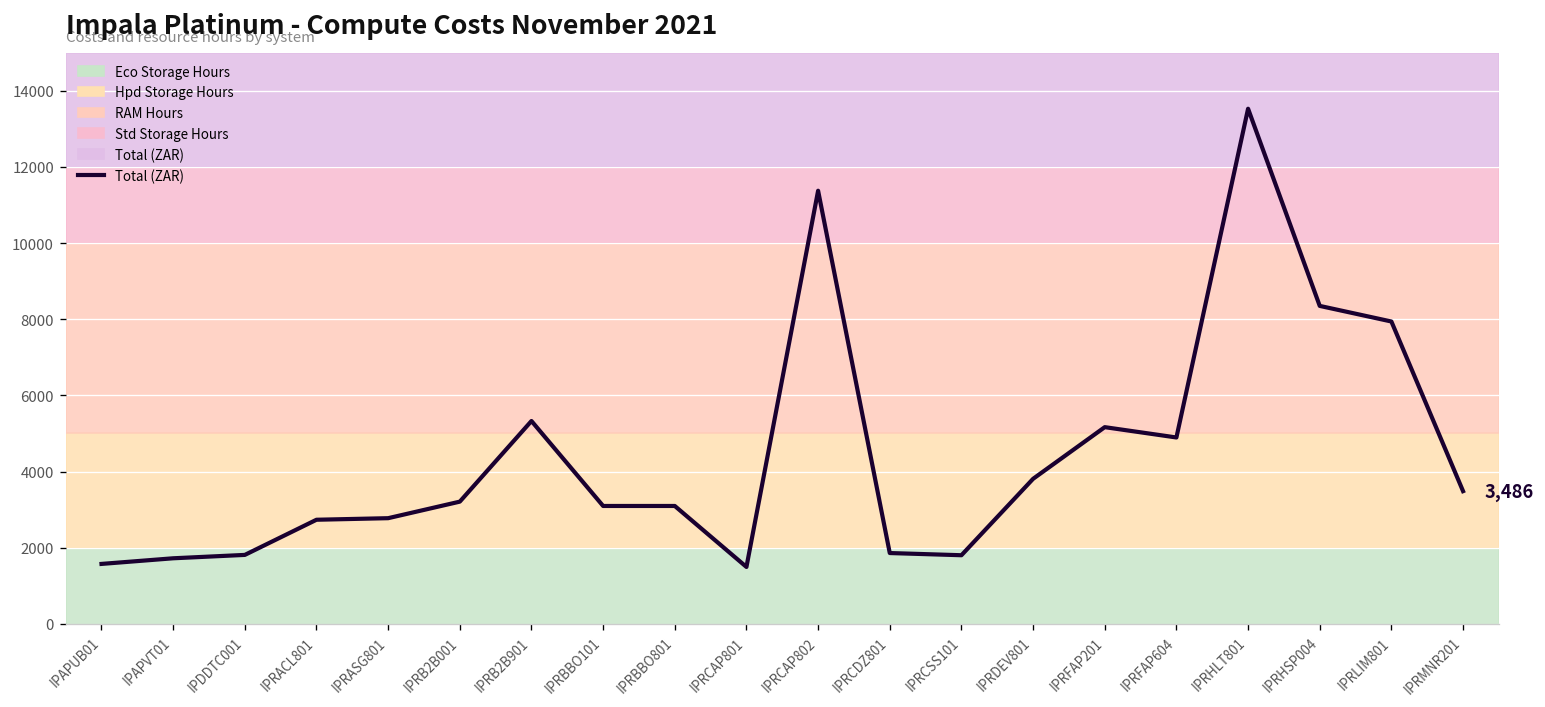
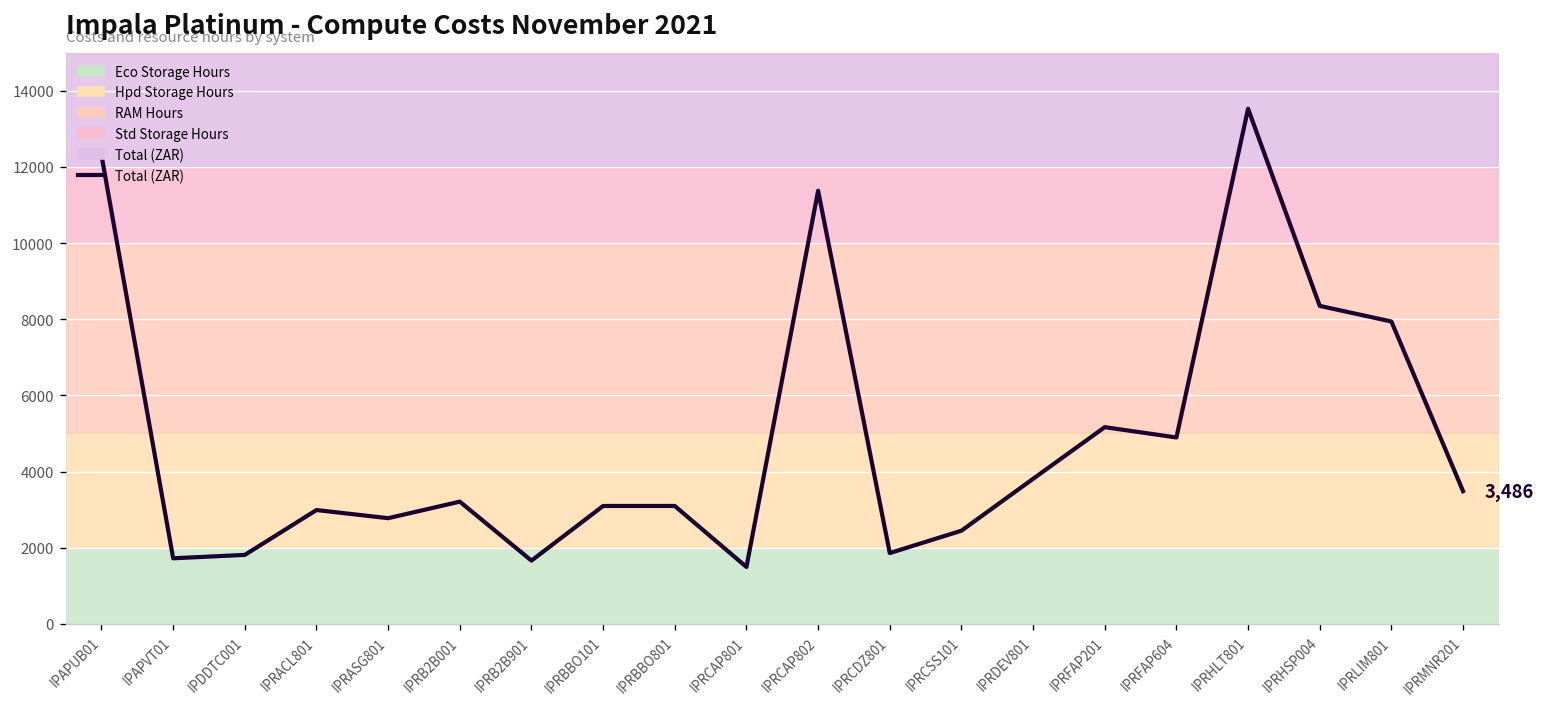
  {
-   "IPAPUB01": 1600,
+   "IPAPUB01": 12300,
    "IPAPVT01": 1700,
    "IPDDTC001": 1800,
-   "IPRACL801": 2700,
+   "IPRACL801": 3000,
    "IPRASG801": 2800,
    "IPRB2B001": 3200,
-   "IPRB2B901": 5300,
+   "IPRB2B901": 1700,
    "IPRBBO101": 3100,
    "IPRBBO801": 3100,
    "IPRCAP801": 1500,
    "IPRCAP802": 11400,
    "IPRCDZ801": 1900,
-   "IPRCSS101": 1800,
+   "IPRCSS101": 2400,
    "IPRDEV801": 3800,
    "IPRFAP201": 5200,
    "IPRFAP604": 4900,
    "IPRHLT801": 13500,
    "IPRHSP004": 8300,
    "IPRLIM801": 7900
  }
